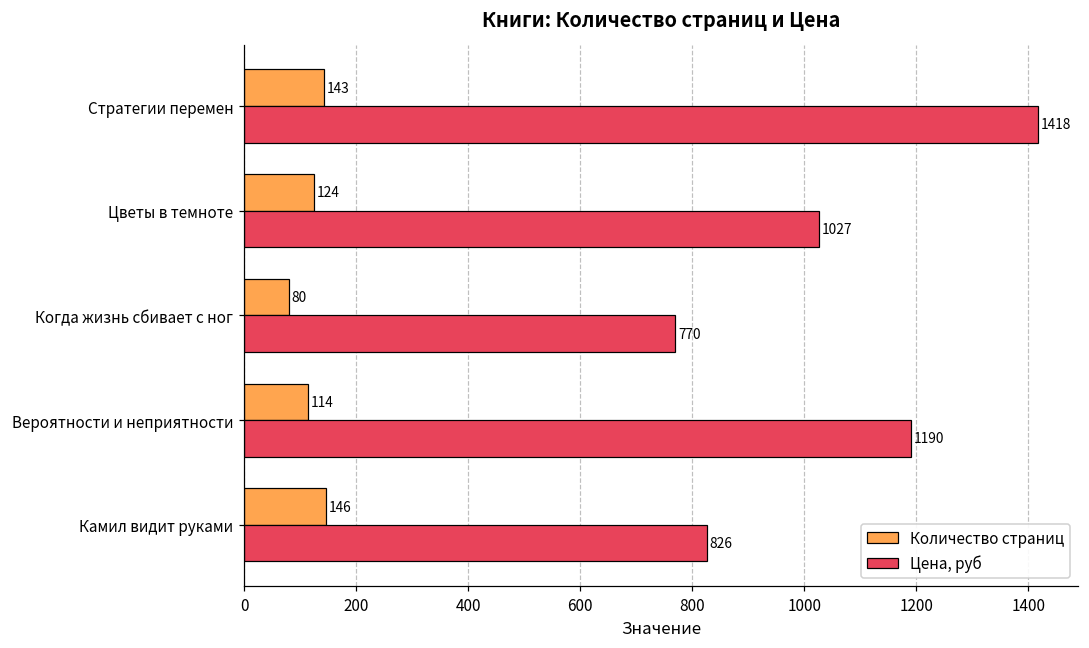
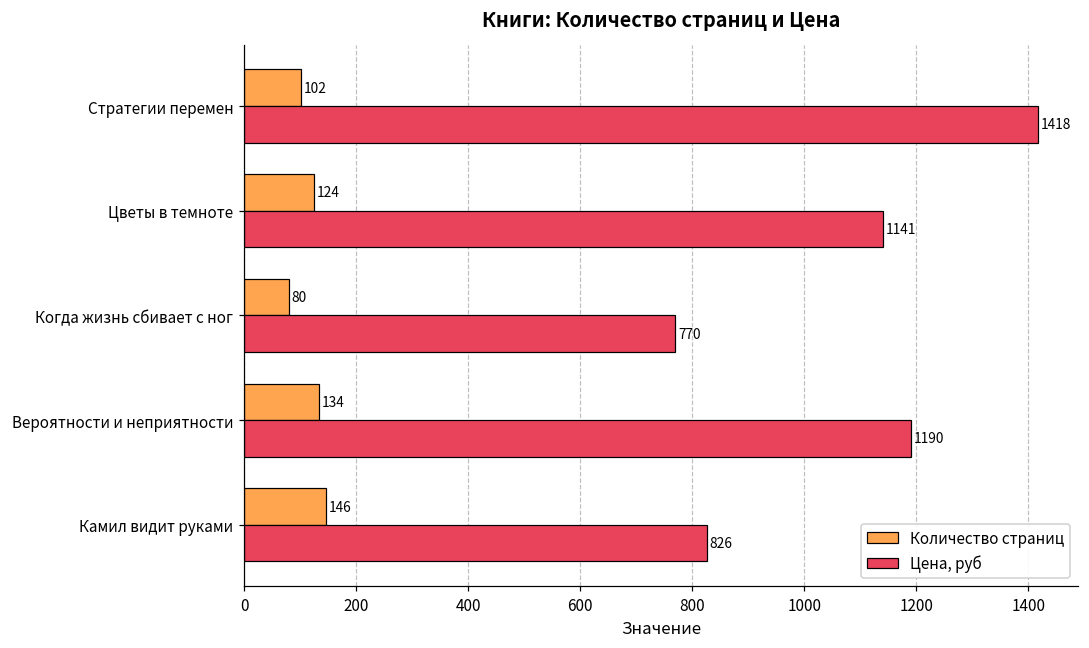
  {
    "Количество страниц": {
-     "Стратегии перемен": 143,
+     "Стратегии перемен": 102,
      "Цветы в темноте": 124,
      "Когда жизнь сбивает с ног": 80,
-     "Вероятности и неприятности": 114,
+     "Вероятности и неприятности": 134,
      "Камил видит руками": 146
    },
    "Цена, руб": {
      "Стратегии перемен": 1418,
-     "Цветы в темноте": 1027,
+     "Цветы в темноте": 1141,
      "Когда жизнь сбивает с ног": 770,
      "Вероятности и неприятности": 1190,
      "Камил видит руками": 826
    }
  }
